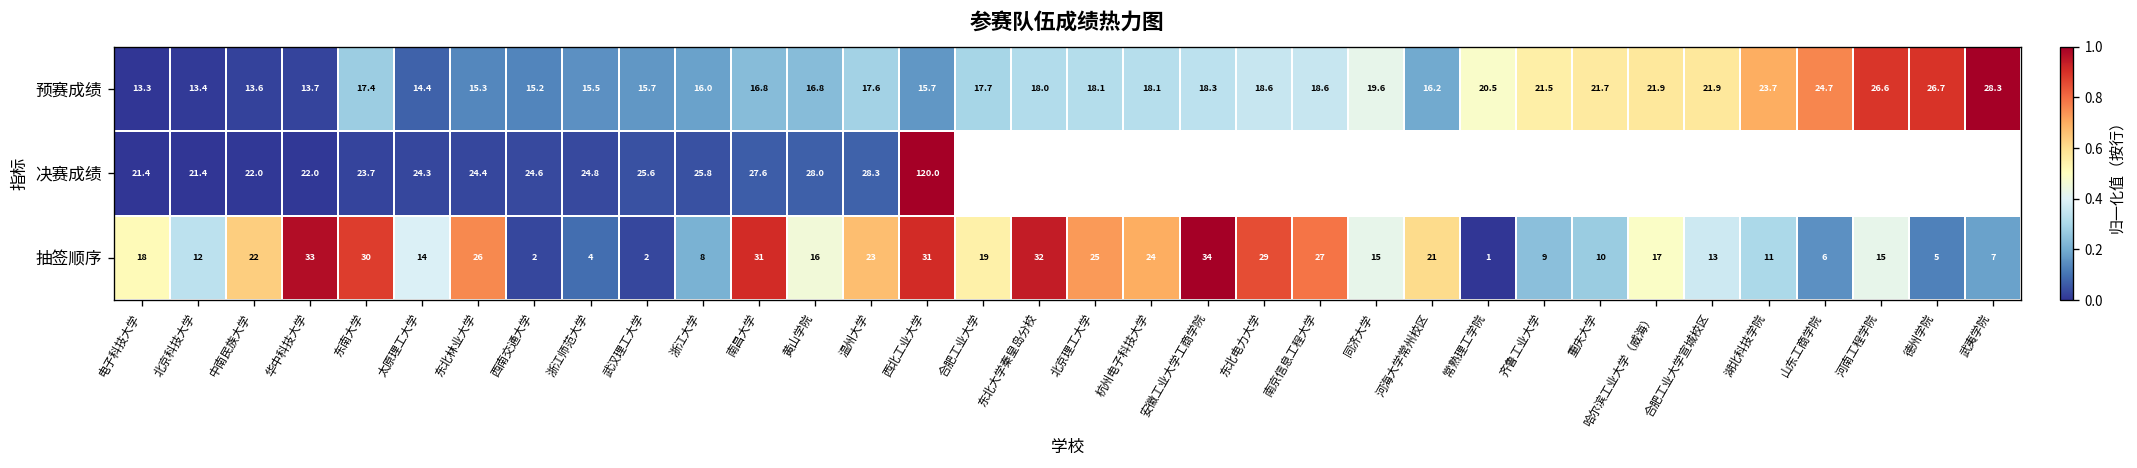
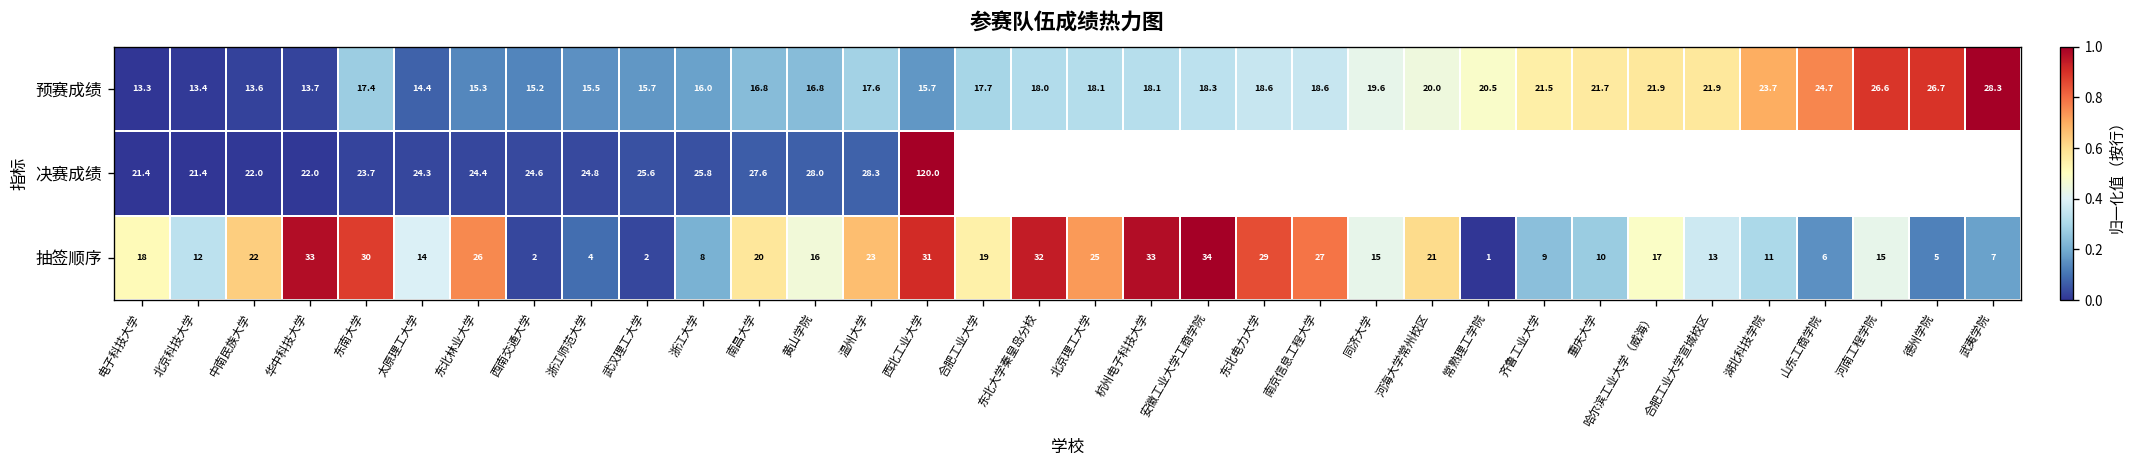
  {
    "预赛成绩": {
      "电子科技大学": 13.3,
      "北京科技大学": 13.4,
      "中南民族大学": 13.6,
      "华中科技大学": 13.7,
      "东南大学": 17.4,
      "太原理工大学": 14.4,
      "东北林业大学": 15.3,
      "西南交通大学": 15.2,
      "浙江师范大学": 15.5,
      "武汉理工大学": 15.7,
      "浙江大学": 16.0,
      "南昌大学": 16.8,
      "黄山学院": 16.8,
      "温州大学": 17.6,
      "西北工业大学": 15.7,
      "合肥工业大学": 17.7,
      "东北大学秦皇岛分校": 18.0,
      "北京理工大学": 18.1,
      "杭州电子科技大学": 18.1,
      "安徽工业大学工商学院": 18.3,
      "东北电力大学": 18.6,
      "南京信息工程大学": 18.6,
      "同济大学": 19.6,
-     "河海大学常州校区": 16.2,
+     "河海大学常州校区": 20.0,
      "常熟理工学院": 20.5,
      "齐鲁工业大学": 21.5,
      "重庆大学": 21.7,
      "哈尔滨工业大学（威海）": 21.9,
      "合肥工业大学宣城校区": 21.9,
      "湖北科技学院": 23.7,
      "山东工商学院": 24.7,
      "河南工程学院": 26.6,
      "德州学院": 26.7,
      "武夷学院": 28.3
    },
    "决赛成绩": {
      "电子科技大学": 21.4,
      "北京科技大学": 21.4,
      "中南民族大学": 22.0,
      "华中科技大学": 22.0,
      "东南大学": 23.7,
      "太原理工大学": 24.3,
      "东北林业大学": 24.4,
      "西南交通大学": 24.6,
      "浙江师范大学": 24.8,
      "武汉理工大学": 25.6,
      "浙江大学": 25.8,
      "南昌大学": 27.6,
      "黄山学院": 28.0,
      "温州大学": 28.3,
      "西北工业大学": 120.0
    },
    "抽签顺序": {
      "电子科技大学": 18,
      "北京科技大学": 12,
      "中南民族大学": 22,
      "华中科技大学": 33,
      "东南大学": 30,
      "太原理工大学": 14,
      "东北林业大学": 26,
      "西南交通大学": 2,
      "浙江师范大学": 4,
      "武汉理工大学": 2,
      "浙江大学": 8,
-     "南昌大学": 31,
+     "南昌大学": 20,
      "黄山学院": 16,
      "温州大学": 23,
      "西北工业大学": 31,
      "合肥工业大学": 19,
      "东北大学秦皇岛分校": 32,
      "北京理工大学": 25,
-     "杭州电子科技大学": 24,
+     "杭州电子科技大学": 33,
      "安徽工业大学工商学院": 34,
      "东北电力大学": 29,
      "南京信息工程大学": 27,
      "同济大学": 15,
      "河海大学常州校区": 21,
      "常熟理工学院": 1,
      "齐鲁工业大学": 9,
      "重庆大学": 10,
      "哈尔滨工业大学（威海）": 17,
      "合肥工业大学宣城校区": 13,
      "湖北科技学院": 11,
      "山东工商学院": 6,
      "河南工程学院": 15,
      "德州学院": 5,
      "武夷学院": 7
    }
  }
